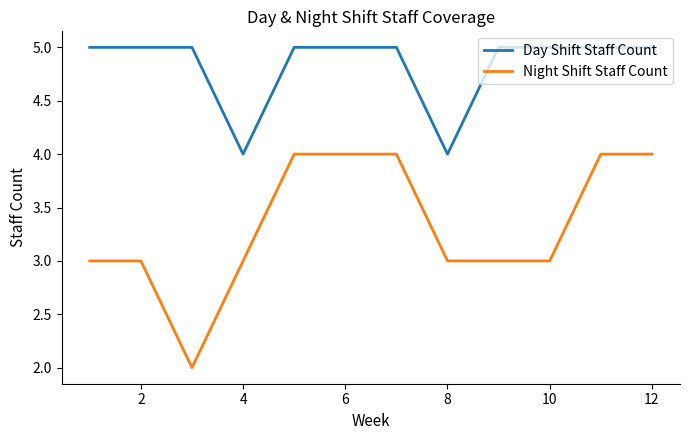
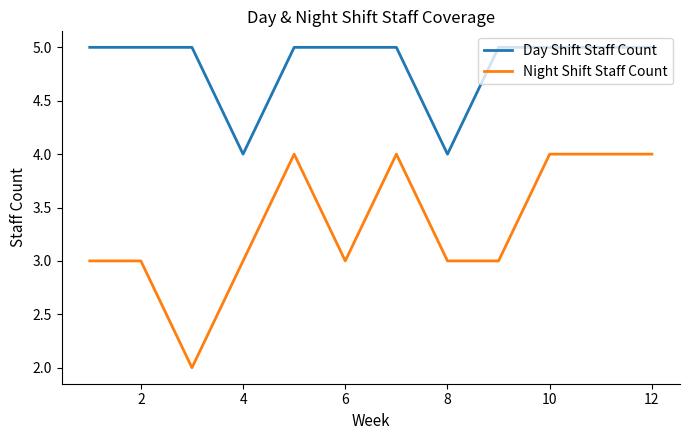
  {
    "Day Shift Staff Count": {
      "2": 5,
      "4": 4,
      "6": 5,
      "8": 4
    },
    "Night Shift Staff Count": {
      "2": 3,
      "4": 3,
-     "6": 4,
+     "6": 3,
      "8": 3,
-     "10": 3,
+     "10": 4,
      "12": 4
    }
  }
